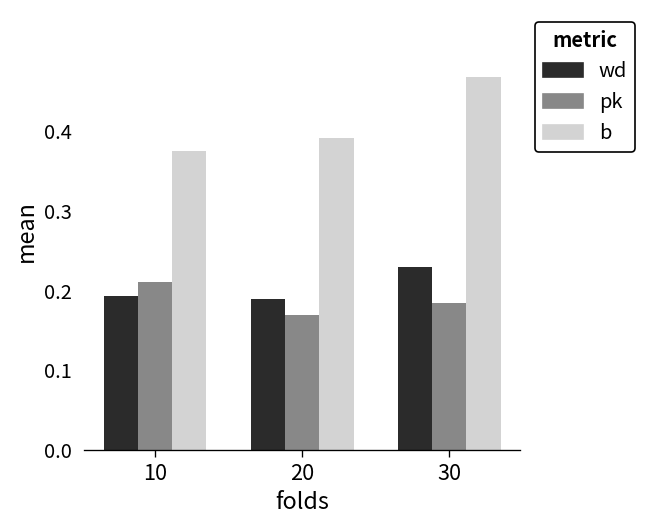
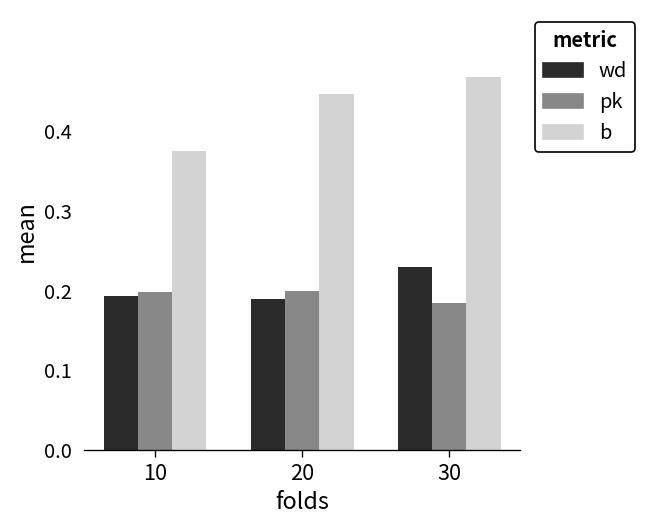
  {
    "wd": {
      "10": 0.19,
      "20": 0.19,
      "30": 0.23
    },
    "pk": {
-     "10": 0.21,
-     "20": 0.17,
+     "10": 0.20,
+     "20": 0.20,
      "30": 0.19
    },
    "b": {
      "10": 0.38,
-     "20": 0.39,
+     "20": 0.45,
      "30": 0.47
    }
  }
